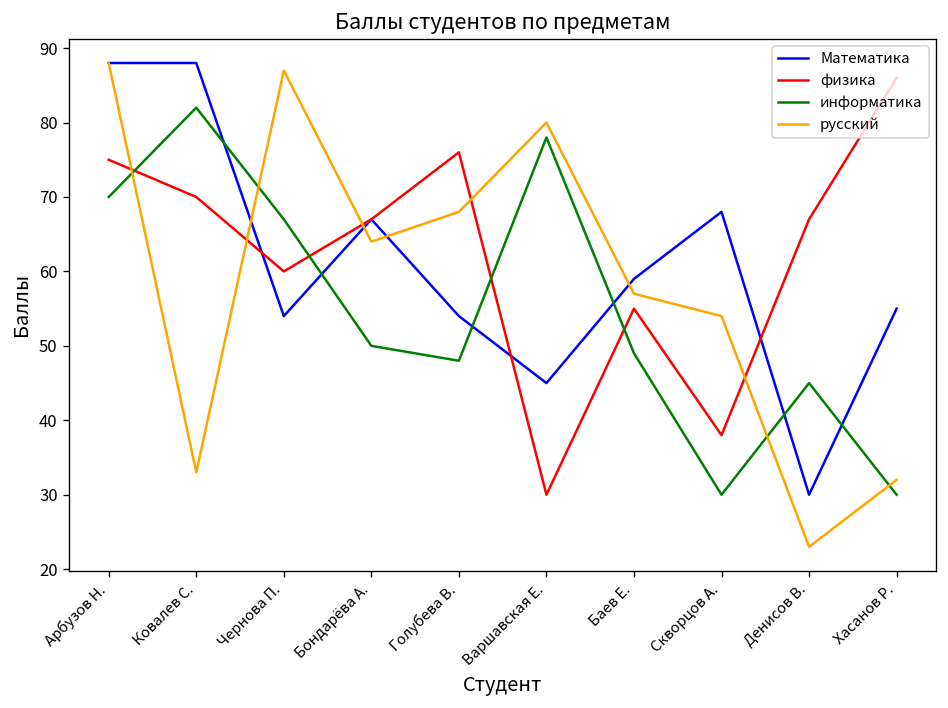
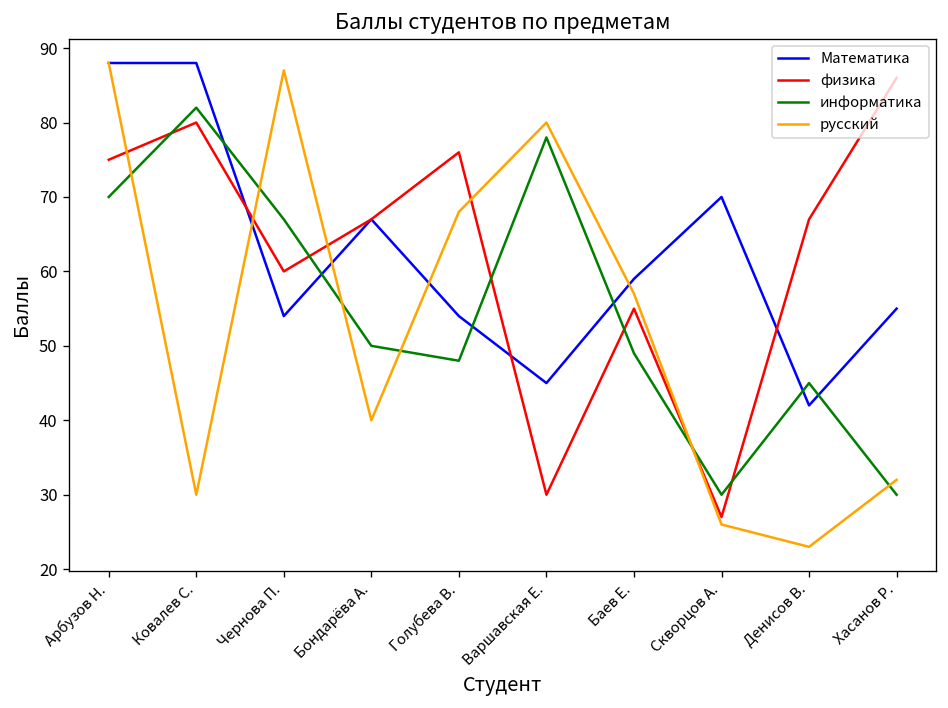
  {
    "Математика": {
      "Ковалев С.": 88,
      "Чернова П.": 54,
      "Голубева В.": 54,
      "Варшавская Е.": 45,
      "Баев Е.": 59,
-     "Скворцов А.": 68,
-     "Денисов В.": 30,
+     "Скворцов А.": 70,
+     "Денисов В.": 42,
      "Хасанов Р.": 55
    },
    "физика": {
      "Арбузов Н.": 75,
-     "Ковалев С.": 70,
+     "Ковалев С.": 80,
      "Чернова П.": 60,
      "Голубева В.": 76,
      "Варшавская Е.": 30,
      "Баев Е.": 55,
-     "Скворцов А.": 38,
+     "Скворцов А.": 27,
      "Денисов В.": 67
    },
    "информатика": {
      "Арбузов Н.": 70,
      "Ковалев С.": 82,
      "Чернова П.": 67,
      "Бондарёва А.": 50,
      "Голубева В.": 48,
      "Варшавская Е.": 78,
      "Баев Е.": 49,
      "Скворцов А.": 30,
      "Денисов В.": 45,
      "Хасанов Р.": 30
    },
    "русский": {
-     "Ковалев С.": 33,
+     "Ковалев С.": 30,
      "Чернова П.": 87,
-     "Бондарёва А.": 64,
+     "Бондарёва А.": 40,
      "Голубева В.": 68,
      "Варшавская Е.": 80,
      "Баев Е.": 57,
-     "Скворцов А.": 54,
+     "Скворцов А.": 26,
      "Денисов В.": 23,
      "Хасанов Р.": 32
    }
  }
